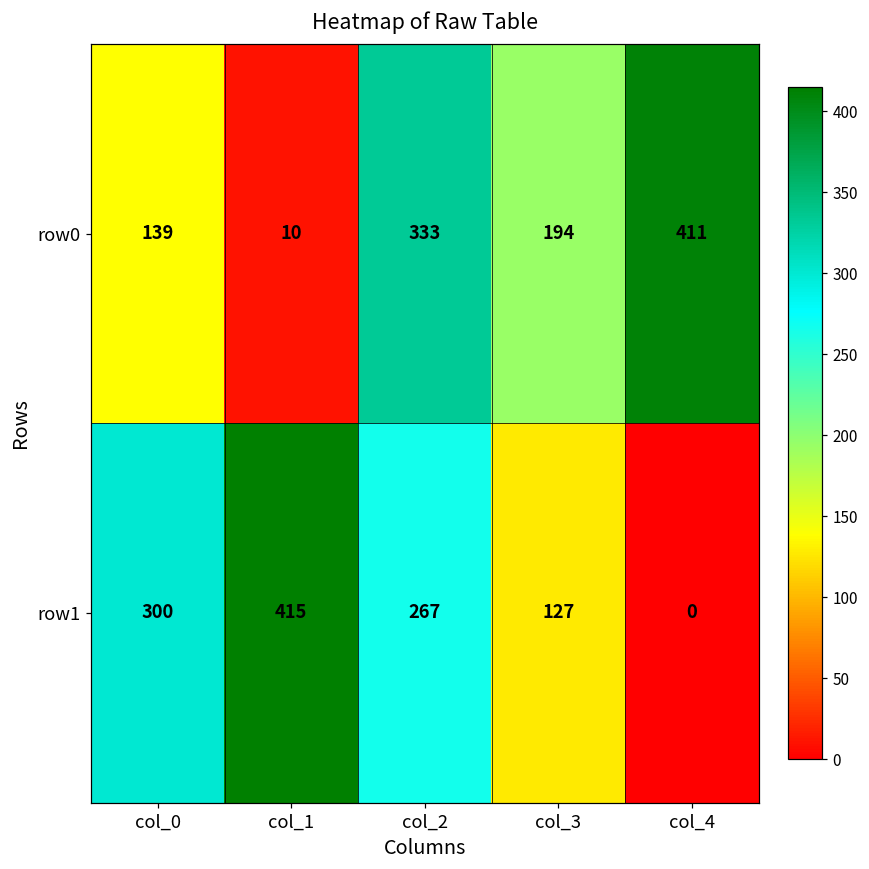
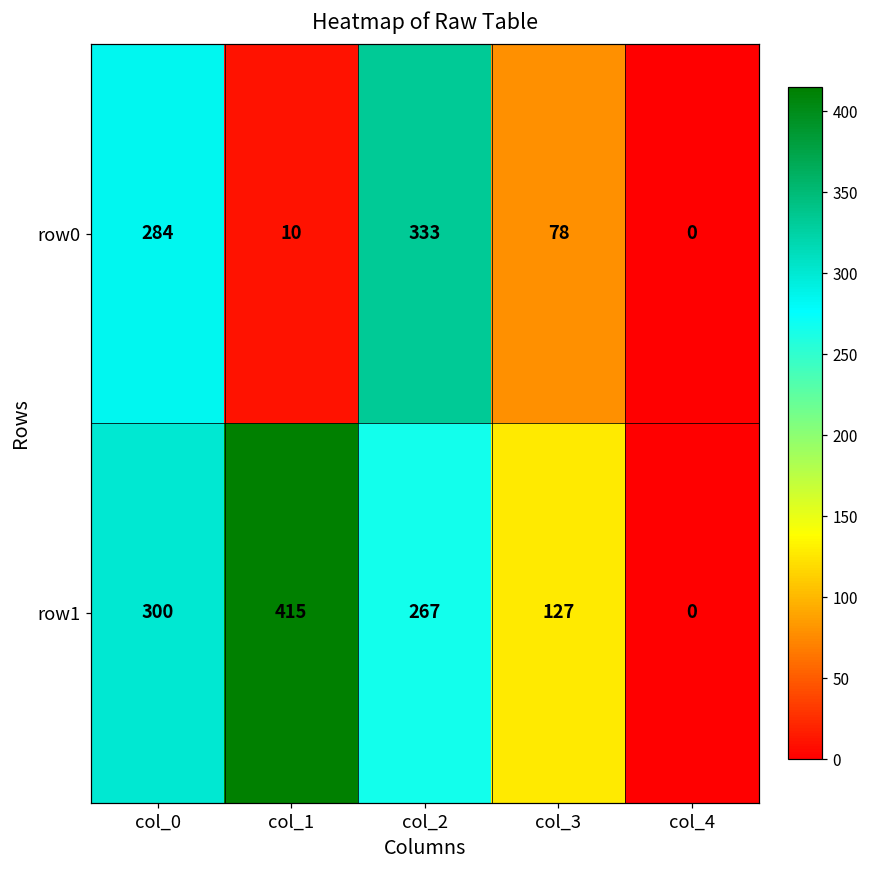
  {
    "row0": {
-     "col_0": 139,
+     "col_0": 284,
      "col_1": 10,
      "col_2": 333,
-     "col_3": 194,
-     "col_4": 411
+     "col_3": 78,
+     "col_4": 0
    },
    "row1": {
      "col_0": 300,
      "col_1": 415,
      "col_2": 267,
      "col_3": 127,
      "col_4": 0
    }
  }
